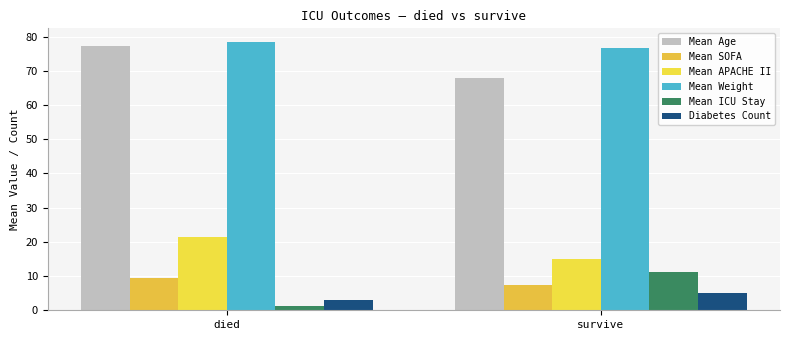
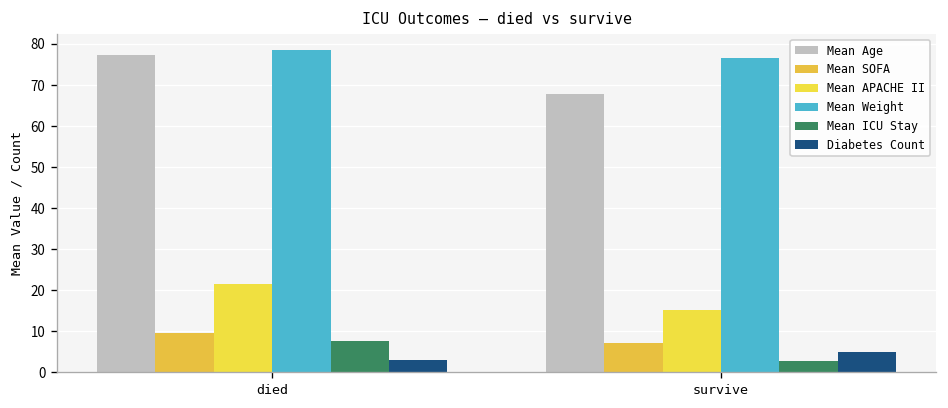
  {
    "Mean Age": {
      "died": 77,
      "survive": 68
    },
    "Mean Weight": {
      "died": 79,
      "survive": 77
    },
    "Mean ICU Stay": {
-     "died": 1,
-     "survive": 11
+     "died": 8,
+     "survive": 3
    },
    "Diabetes Count": {
      "died": 3,
      "survive": 5
    }
  }
